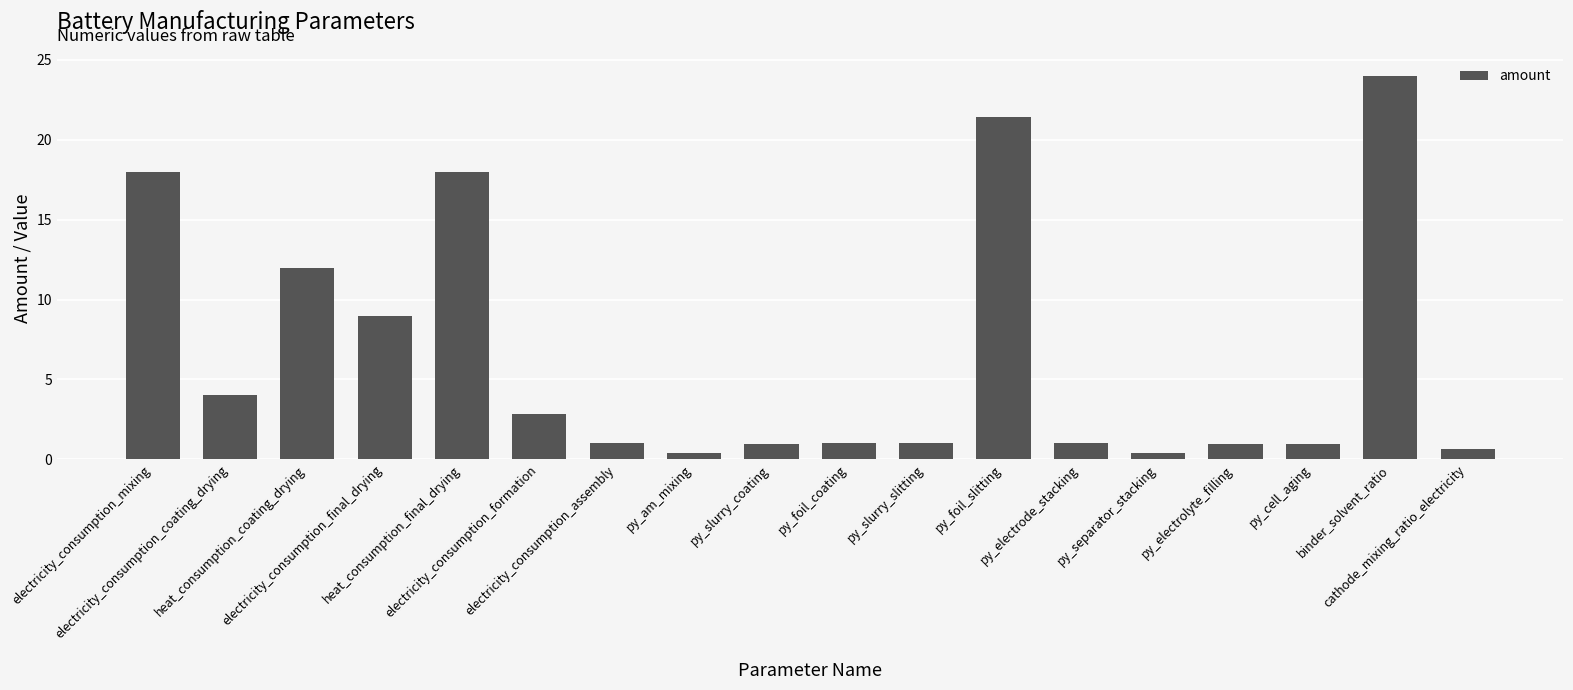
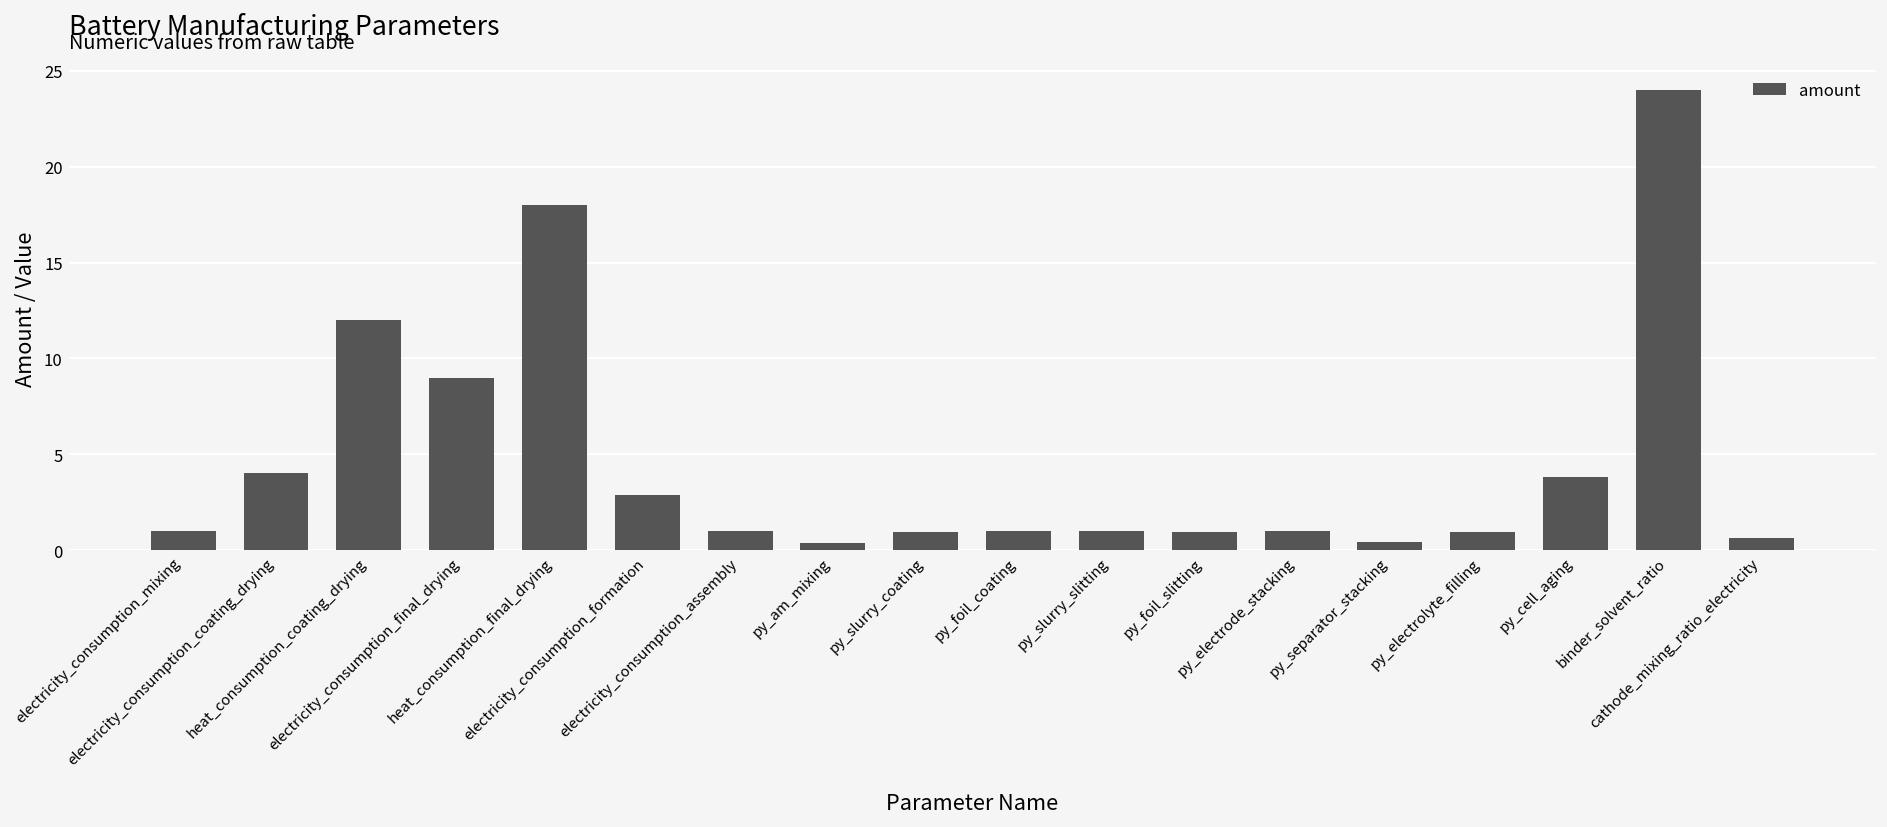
  {
-   "electricity_consumption_mixing": 18,
+   "electricity_consumption_mixing": 1,
    "electricity_consumption_coating_drying": 4.0,
    "heat_consumption_coating_drying": 12.0,
    "electricity_consumption_final_drying": 9.0,
    "heat_consumption_final_drying": 18.0,
    "electricity_consumption_formation": 2.9,
    "electricity_consumption_assembly": 1.0,
    "py_am_mixing": 0.4,
    "py_slurry_coating": 1.0,
    "py_foil_coating": 1.0,
    "py_slurry_slitting": 1.0,
-   "py_foil_slitting": 21.4,
+   "py_foil_slitting": 0.9,
    "py_electrode_stacking": 1.0,
    "py_separator_stacking": 0.4,
    "py_electrolyte_filling": 1.0,
-   "py_cell_aging": 1.0,
+   "py_cell_aging": 3.8,
    "binder_solvent_ratio": 24.0,
    "cathode_mixing_ratio_electricity": 0.7
  }
